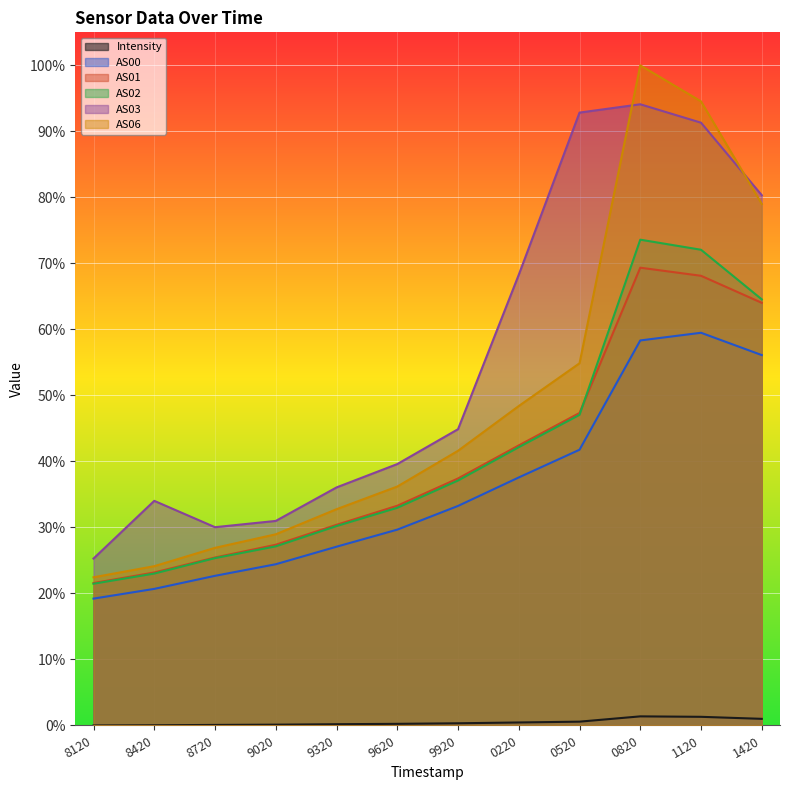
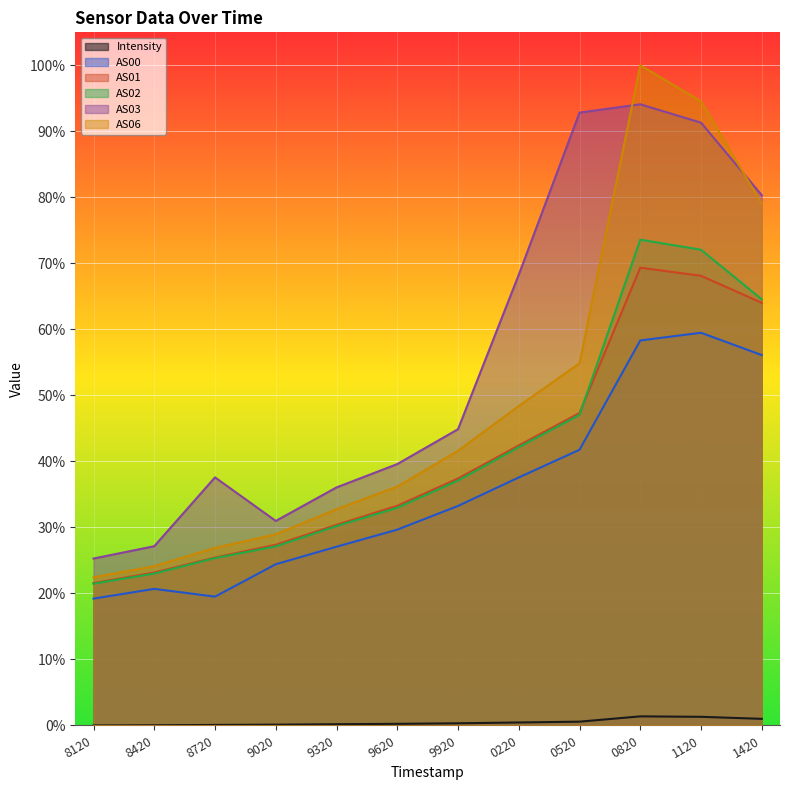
  {
    "Intensity": {
      "8120": "0%",
      "8420": "0%",
      "8720": "0%",
      "9020": "0%",
      "9320": "0%",
      "9620": "0%",
      "9920": "0%",
      "0220": "0%",
      "0520": "1%",
      "0820": "1%",
      "1120": "1%",
      "1420": "1%"
    },
    "AS00": {
      "8120": "19%",
      "8420": "21%",
-     "8720": "23%",
+     "8720": "20%",
      "9020": "24%",
      "9320": "27%",
      "9620": "30%",
      "9920": "33%",
      "0220": "38%",
      "0520": "42%",
      "0820": "58%",
      "1120": "59%",
      "1420": "56%"
    },
    "AS02": {
      "0820": "74%",
      "1120": "72%",
      "1420": "65%"
    },
    "AS03": {
      "8120": "25%",
-     "8420": "34%",
-     "8720": "30%",
+     "8420": "27%",
+     "8720": "38%",
      "9020": "31%",
      "9320": "36%",
      "9620": "40%",
      "9920": "45%",
      "0220": "68%",
      "0520": "93%",
      "0820": "94%",
      "1120": "91%",
      "1420": "80%"
    }
  }
